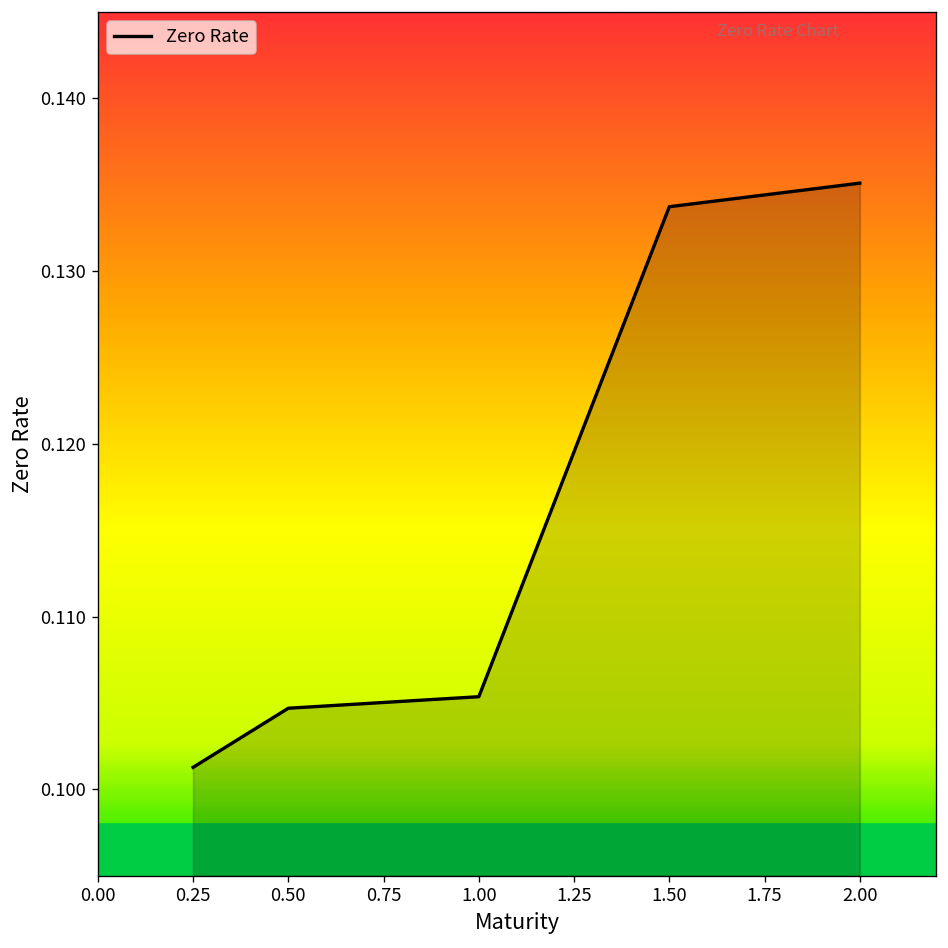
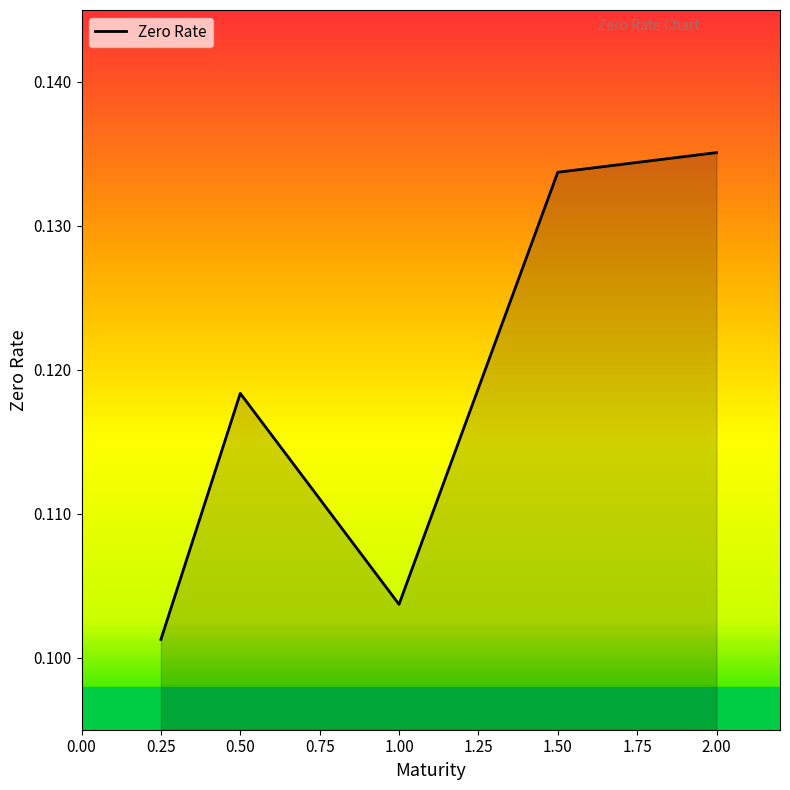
  {
    "0.25": 0.1013,
-   "0.50": 0.1047,
-   "1.00": 0.1054,
+   "0.50": 0.1184,
+   "1.00": 0.1037,
    "1.50": 0.1337,
    "2.00": 0.1351
  }
